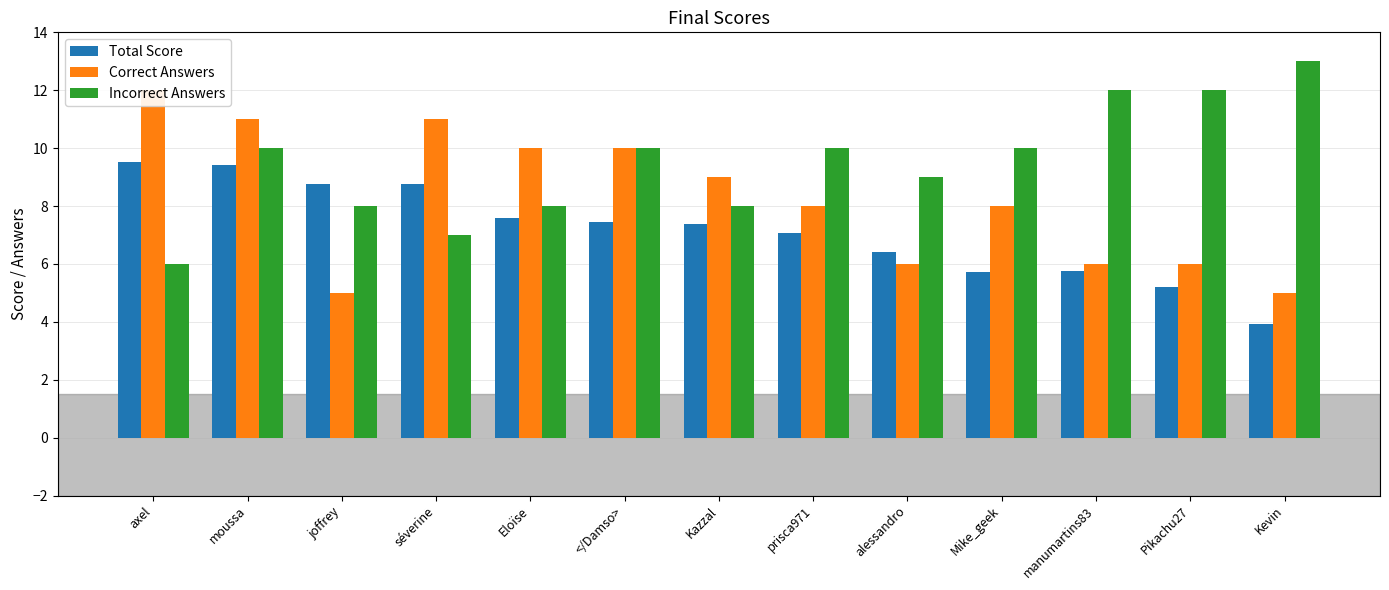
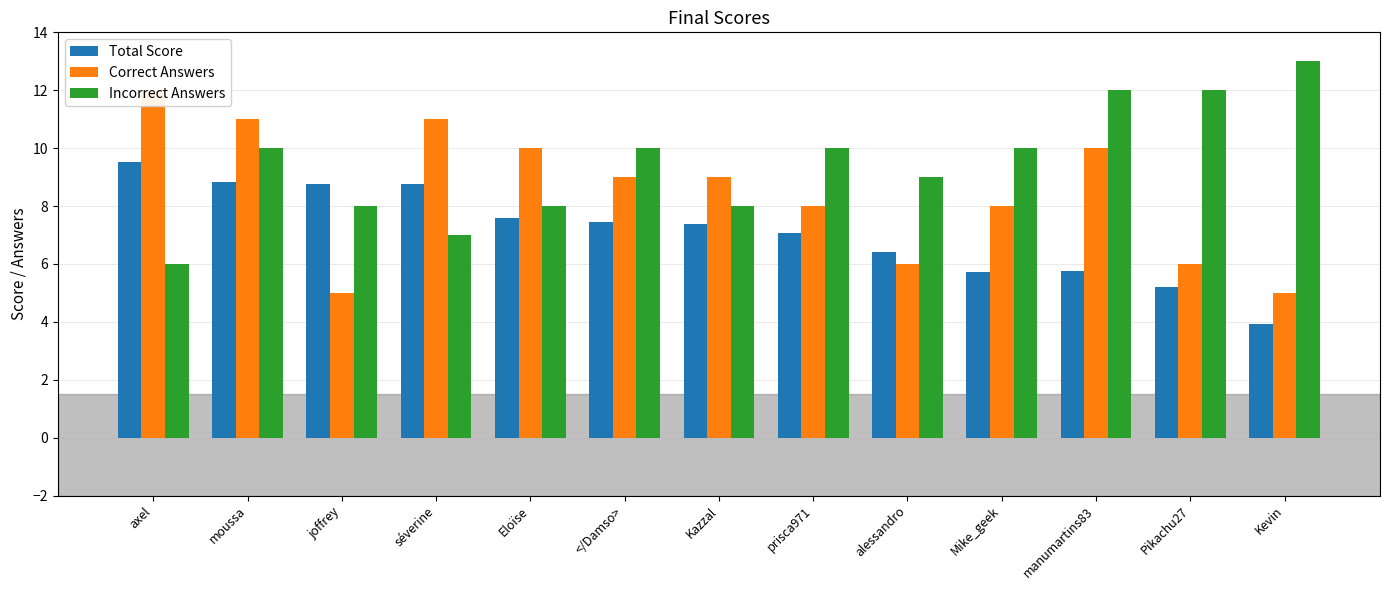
  {
    "Total Score": {
      "axel": 9.5,
-     "moussa": 9.4,
+     "moussa": 8.8,
      "joffrey": 8.8,
      "séverine": 8.8,
      "Eloïse": 7.6,
      "</Damso>": 7.4,
      "Kazzal": 7.4,
      "prisca971": 7.1,
      "alessandro": 6.4,
      "Mike_geek": 5.7,
      "manumartins83": 5.7,
      "Pikachu27": 5.2,
      "Kevin": 3.9
    },
    "Correct Answers": {
      "moussa": 11,
      "joffrey": 5,
      "séverine": 11,
      "Eloïse": 10,
-     "</Damso>": 10,
+     "</Damso>": 9,
      "Kazzal": 9,
      "prisca971": 8,
      "alessandro": 6,
      "Mike_geek": 8,
-     "manumartins83": 6,
+     "manumartins83": 10,
      "Pikachu27": 6,
      "Kevin": 5
    },
    "Incorrect Answers": {
      "axel": 6.0,
      "moussa": 10.0,
      "joffrey": 8.0,
      "séverine": 7.0,
      "Eloïse": 8.0,
      "</Damso>": 10.0,
      "Kazzal": 8.0,
      "prisca971": 10.0,
      "alessandro": 9.0,
      "Mike_geek": 10.0,
      "manumartins83": 12.0,
      "Pikachu27": 12.0,
      "Kevin": 13.0
    }
  }
